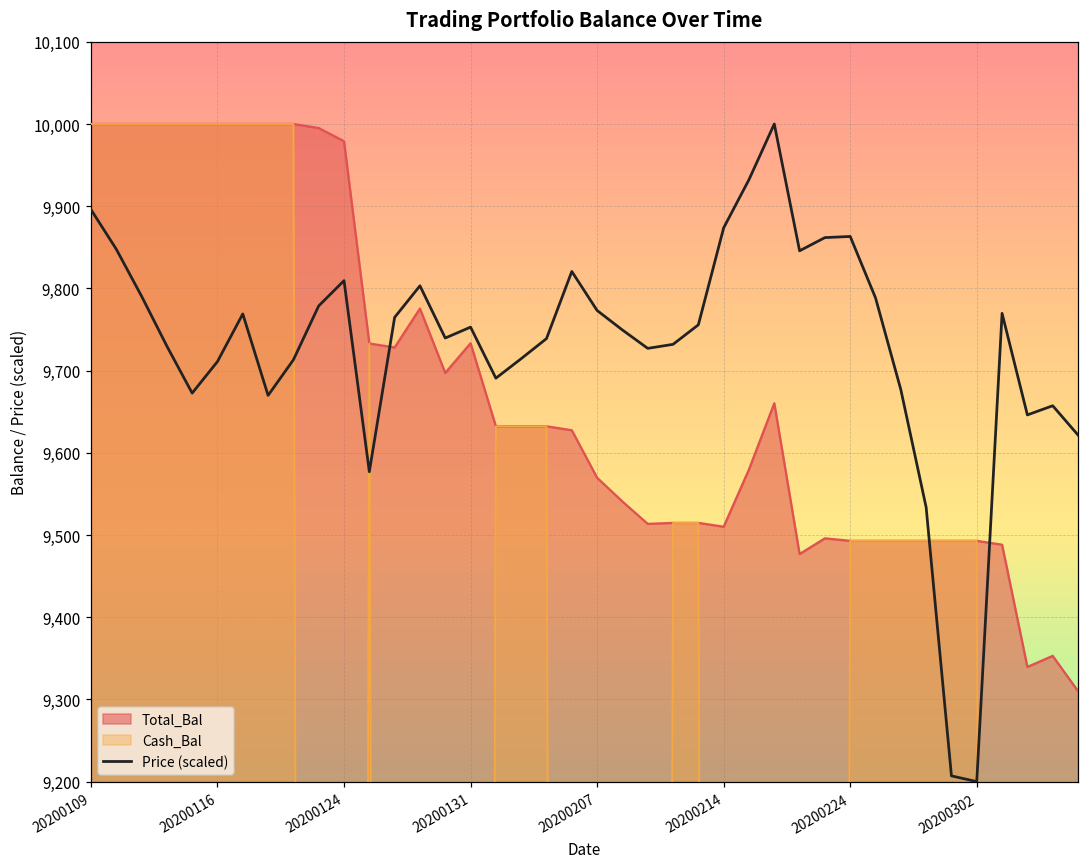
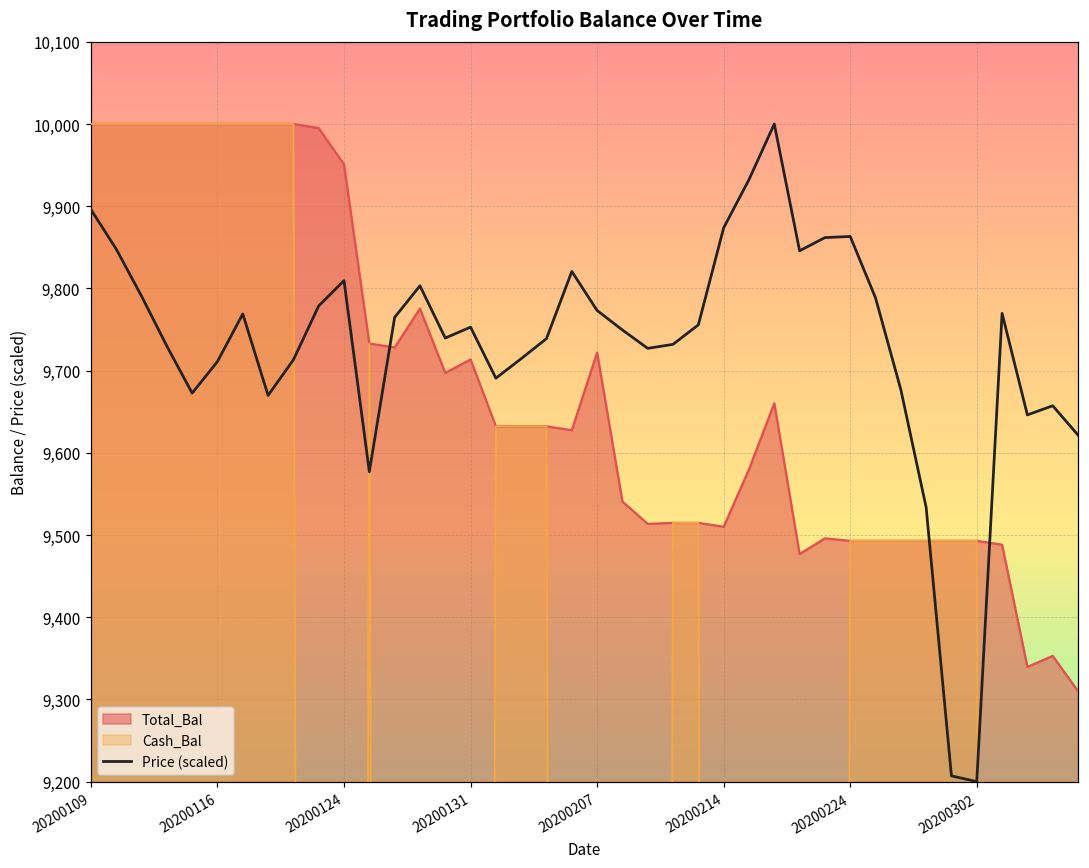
  {
    "Total_Bal": {
-     "20200124": "9,980",
-     "20200131": "9,730",
-     "20200207": "9,570",
+     "20200124": "9,950",
+     "20200131": "9,710",
+     "20200207": "9,720",
      "20200214": "9,510"
    },
    "Price (scaled)": {
      "20200109": "9,900",
      "20200116": "9,710",
      "20200124": "9,810",
      "20200131": "9,750",
      "20200207": "9,770",
      "20200214": "9,870",
      "20200224": "9,860",
      "20200302": "9,200"
    }
  }
